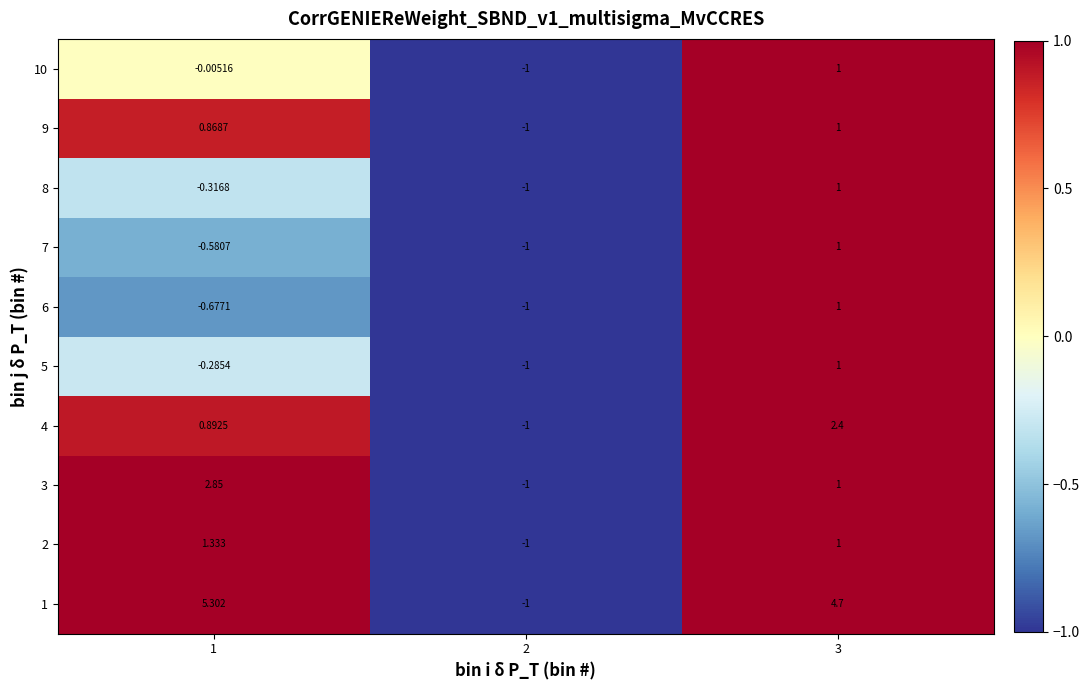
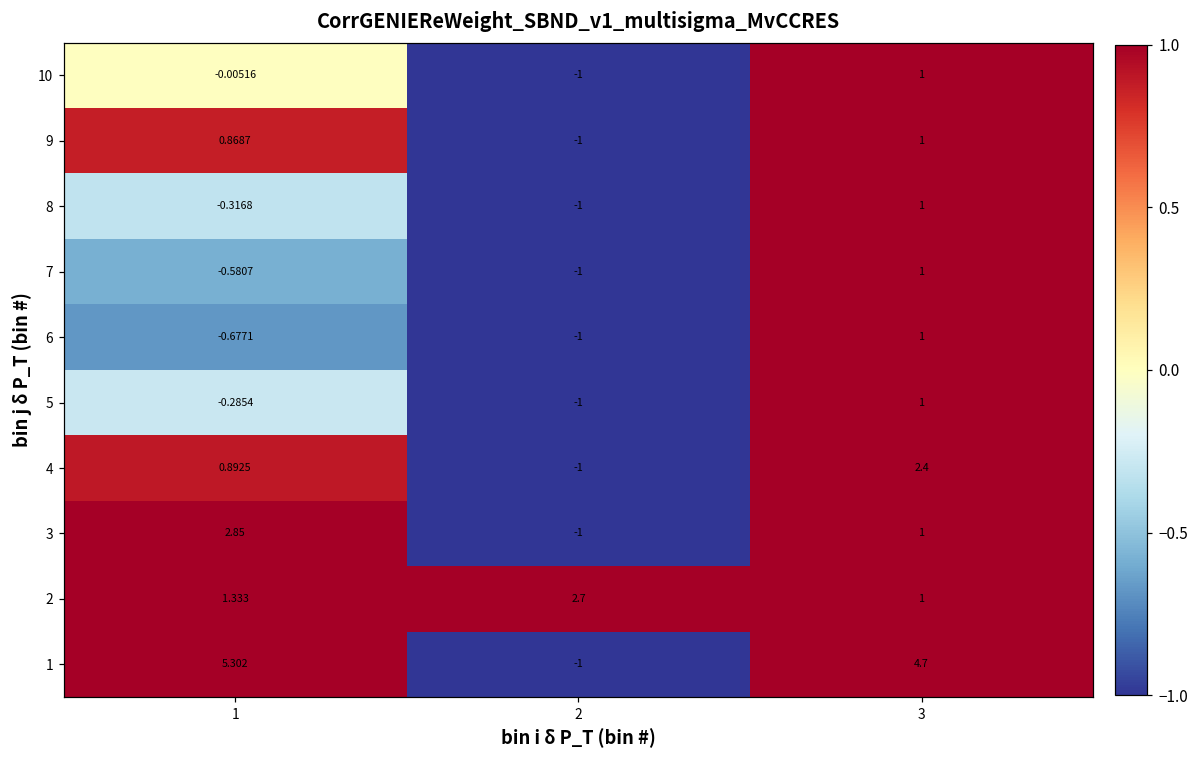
  {
    "10": {
      "1": -0.00516,
      "2": -1,
      "3": 1
    },
    "9": {
      "1": 0.8687,
      "2": -1,
      "3": 1
    },
    "8": {
      "1": -0.3168,
      "2": -1,
      "3": 1
    },
    "7": {
      "1": -0.5807,
      "2": -1,
      "3": 1
    },
    "6": {
      "1": -0.6771,
      "2": -1,
      "3": 1
    },
    "5": {
      "1": -0.2854,
      "2": -1,
      "3": 1
    },
    "4": {
      "1": 0.8925,
      "2": -1,
      "3": 2.4
    },
    "3": {
      "1": 2.85,
      "2": -1,
      "3": 1
    },
    "2": {
      "1": 1.333,
-     "2": -1,
+     "2": 2.7,
      "3": 1
    },
    "1": {
      "1": 5.302,
      "2": -1,
      "3": 4.7
    }
  }
